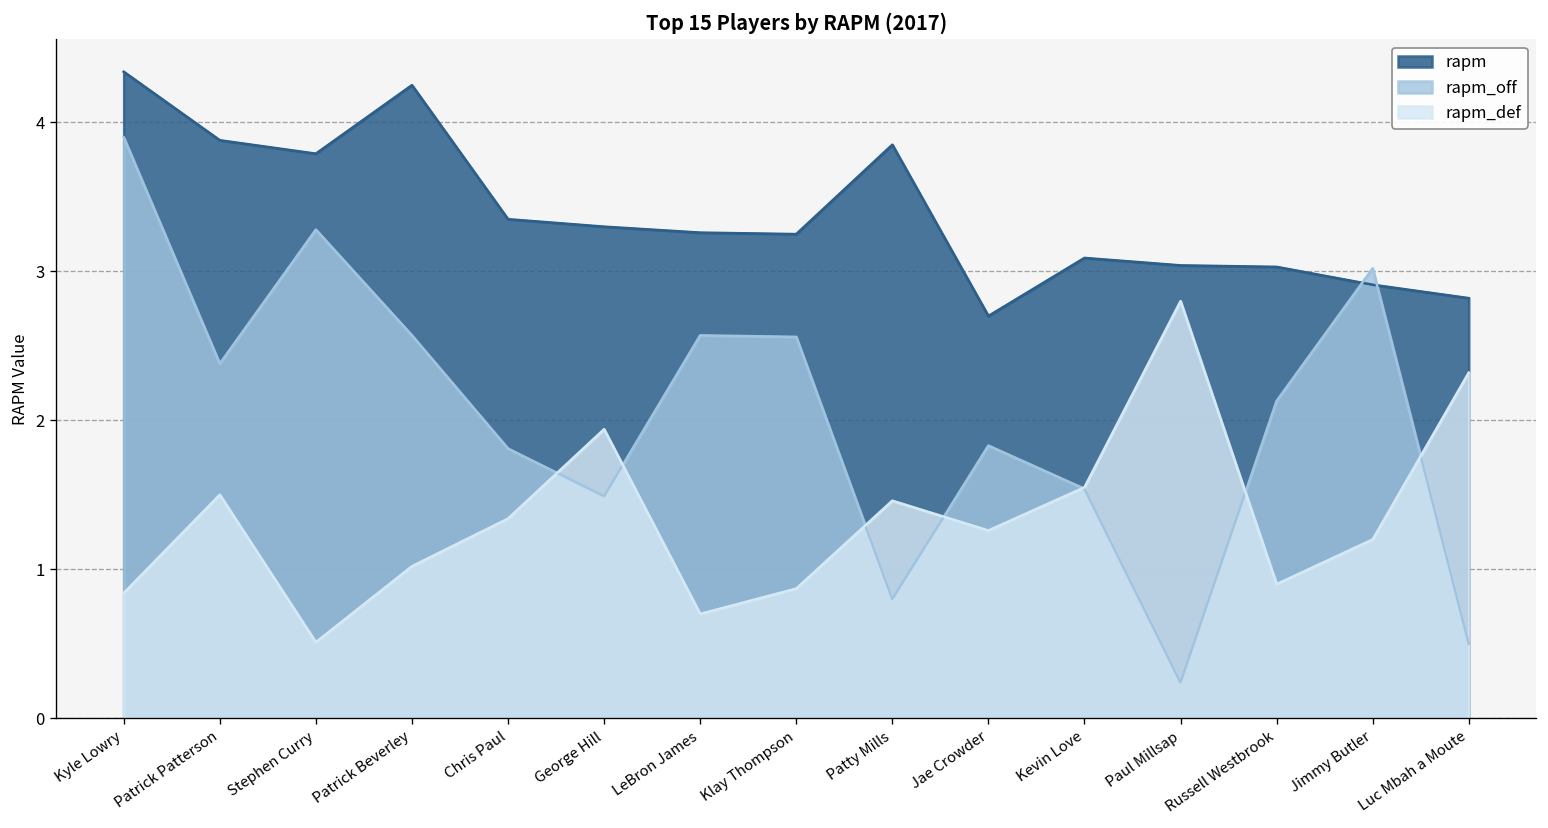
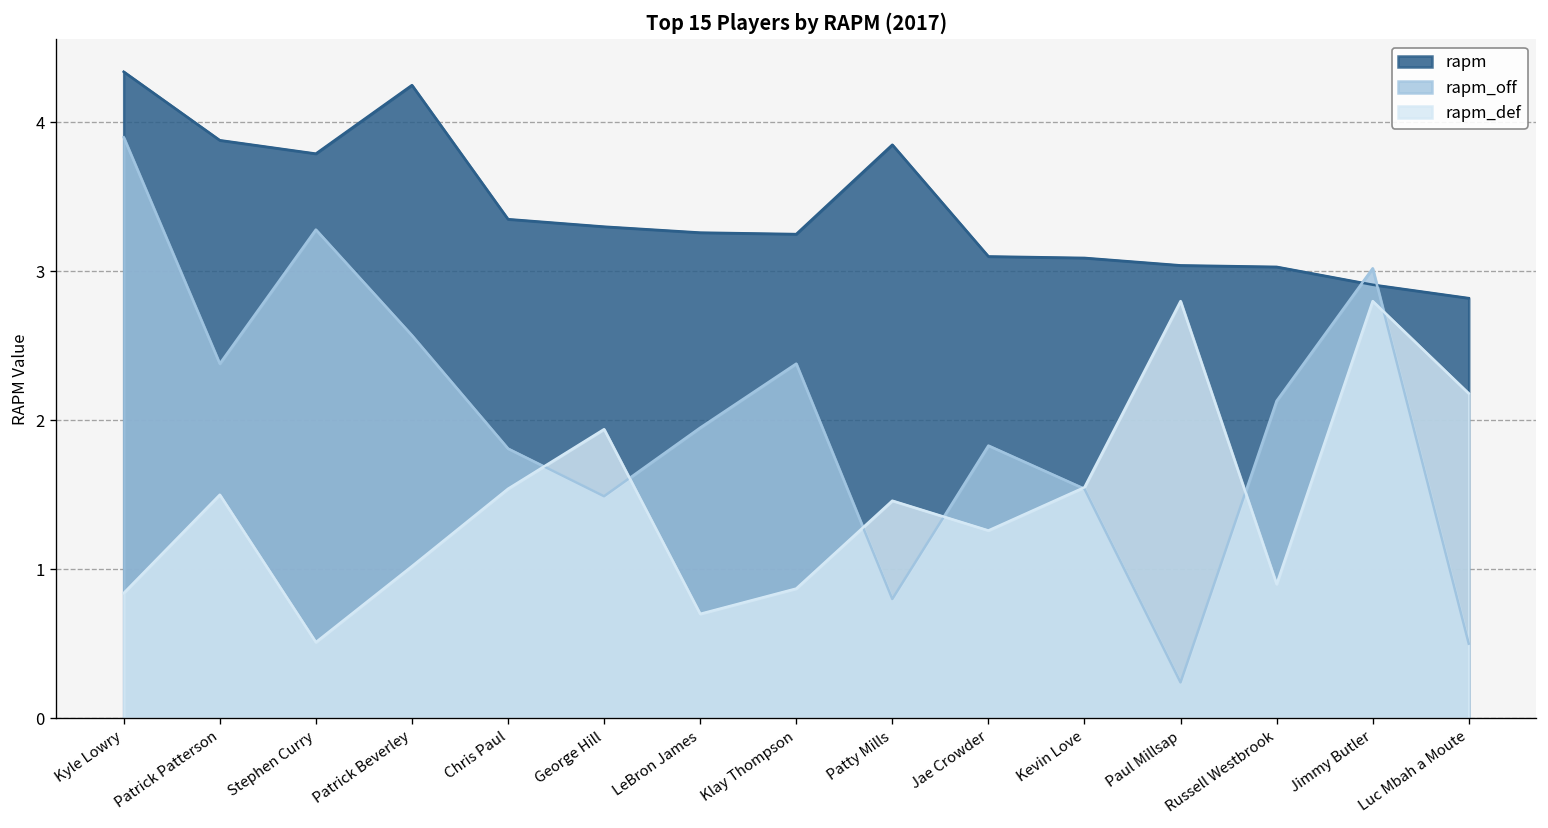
  {
    "rapm": {
      "Kyle Lowry": 4.34,
      "Patrick Patterson": 3.9,
      "Stephen Curry": 3.8,
      "Patrick Beverley": 4.25,
      "Chris Paul": 3.35,
      "George Hill": 3.3,
      "LeBron James": 3.26,
      "Klay Thompson": 3.25,
      "Patty Mills": 3.85,
-     "Jae Crowder": 2.7,
+     "Jae Crowder": 3.1,
      "Kevin Love": 3.1,
      "Paul Millsap": 3.04,
      "Russell Westbrook": 3.03,
      "Jimmy Butler": 2.9,
      "Luc Mbah a Moute": 2.8
    },
    "rapm_off": {
      "Kyle Lowry": 3.90,
      "Patrick Patterson": 2.38,
      "Stephen Curry": 3.28,
      "Patrick Beverley": 2.57,
      "Chris Paul": 1.81,
      "George Hill": 1.49,
-     "LeBron James": 2.57,
-     "Klay Thompson": 2.56,
+     "LeBron James": 1.95,
+     "Klay Thompson": 2.38,
      "Patty Mills": 0.80,
      "Jae Crowder": 1.83,
      "Paul Millsap": 0.24,
      "Russell Westbrook": 2.13,
      "Jimmy Butler": 3.02,
      "Luc Mbah a Moute": 0.50
    },
    "rapm_def": {
      "Kyle Lowry": 0.84,
      "Patrick Patterson": 1.50,
      "Stephen Curry": 0.51,
      "Patrick Beverley": 1.02,
-     "Chris Paul": 1.34,
+     "Chris Paul": 1.54,
      "George Hill": 1.94,
      "LeBron James": 0.70,
      "Klay Thompson": 0.87,
      "Patty Mills": 1.46,
      "Jae Crowder": 1.26,
      "Paul Millsap": 2.80,
      "Russell Westbrook": 0.90,
-     "Jimmy Butler": 1.2,
-     "Luc Mbah a Moute": 2.32
+     "Jimmy Butler": 2.8,
+     "Luc Mbah a Moute": 2.18
    }
  }
